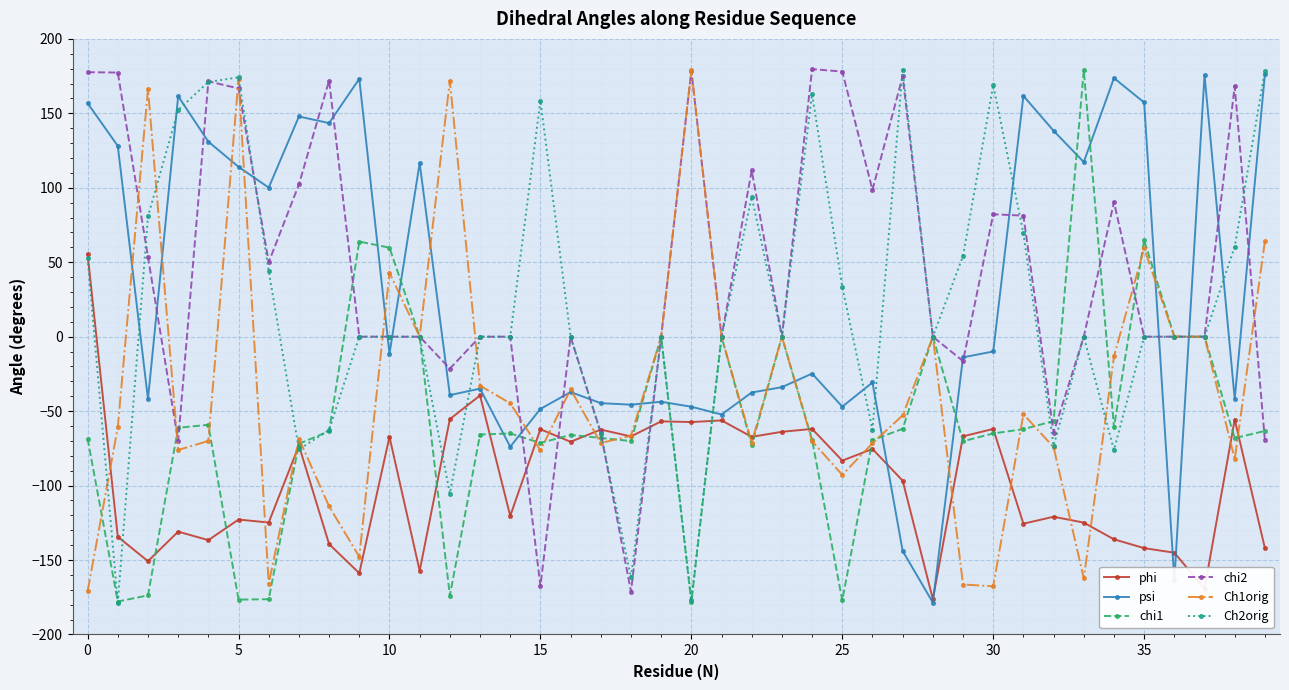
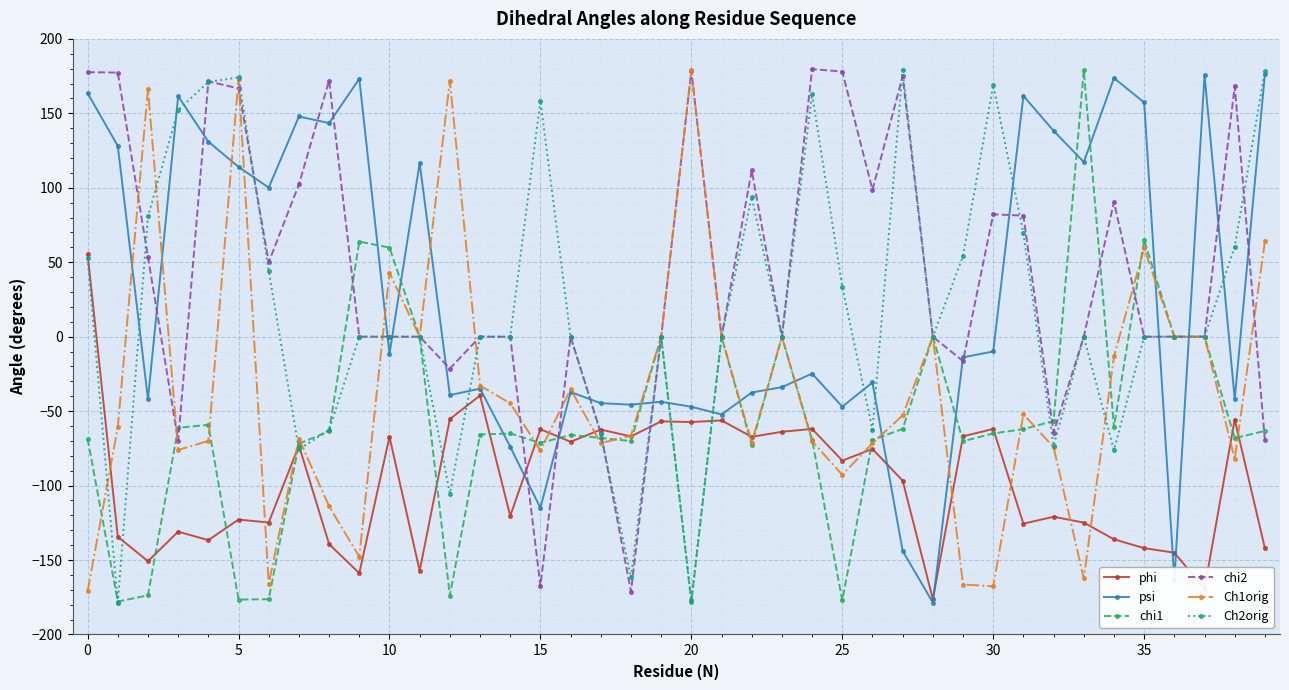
  {
    "phi": {
      "0": 56,
      "5": -123,
      "10": -67,
      "15": -62,
      "20": -57,
      "25": -83,
      "30": -62,
      "35": -142
    },
    "psi": {
-     "0": 157,
+     "0": 164,
      "5": 114,
      "10": -12,
-     "15": -49,
+     "15": -115,
      "20": -47,
      "25": -47,
      "30": -10,
      "35": 157
    },
    "chi2": {
      "0": 178,
      "5": 167,
      "15": -167,
      "25": 178,
      "30": 82
    },
    "Ch1orig": {
      "0": -171,
      "10": 43,
      "15": -76,
      "25": -93,
      "30": -168,
      "35": 59
    }
  }
